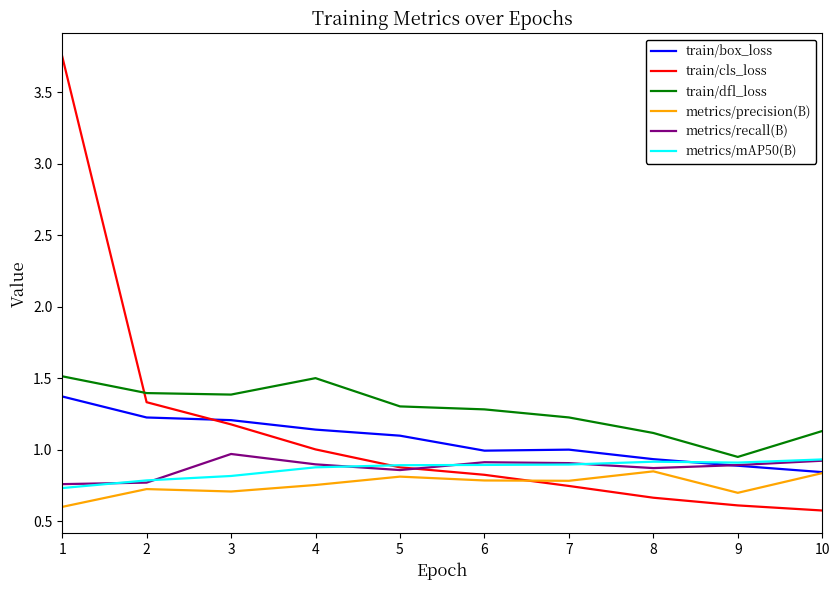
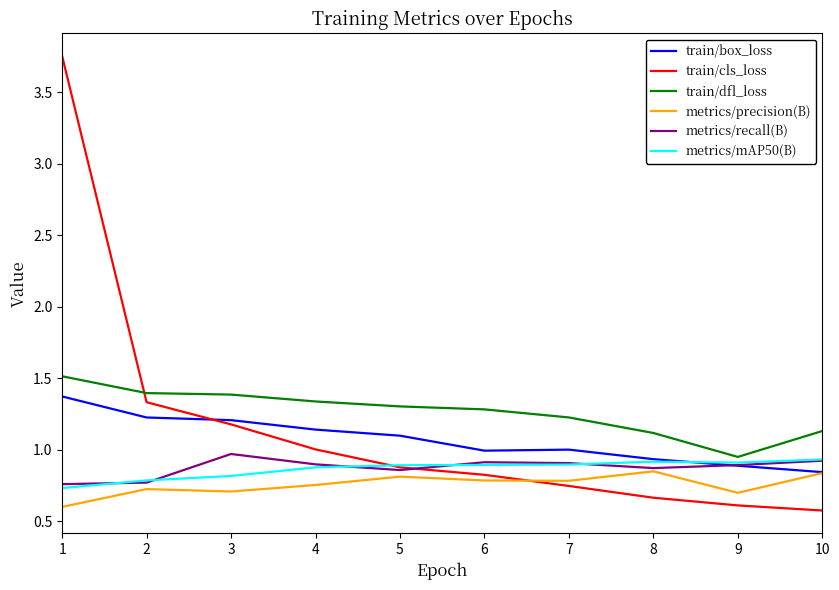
  {
    "train/box_loss": {
      "1": 1.37,
      "2": 1.22,
      "3": 1.21,
      "4": 1.14,
      "5": 1.10,
      "6": 0.99,
      "7": 1.00
    },
    "train/cls_loss": {
      "1": 3.75,
      "2": 1.33,
      "3": 1.18,
      "4": 1.00,
      "6": 0.82,
      "7": 0.75,
      "8": 0.66,
      "9": 0.61,
      "10": 0.57
    },
    "train/dfl_loss": {
      "1": 1.51,
      "2": 1.40,
      "3": 1.38,
-     "4": 1.50,
+     "4": 1.34,
      "5": 1.30,
      "6": 1.28,
      "7": 1.22,
      "8": 1.12,
      "9": 0.95,
      "10": 1.13
    },
    "metrics/precision(B)": {
      "1": 0.60,
      "2": 0.72,
      "3": 0.71,
      "4": 0.75,
      "5": 0.81,
      "6": 0.78,
      "7": 0.78,
      "8": 0.85,
      "9": 0.70
    },
    "metrics/recall(B)": {
      "1": 0.76,
      "3": 0.97,
      "4": 0.90,
      "5": 0.86,
      "6": 0.91,
      "8": 0.87
    },
    "metrics/mAP50(B)": {
      "1": 0.73,
      "3": 0.82,
      "4": 0.88,
      "6": 0.89
    }
  }
